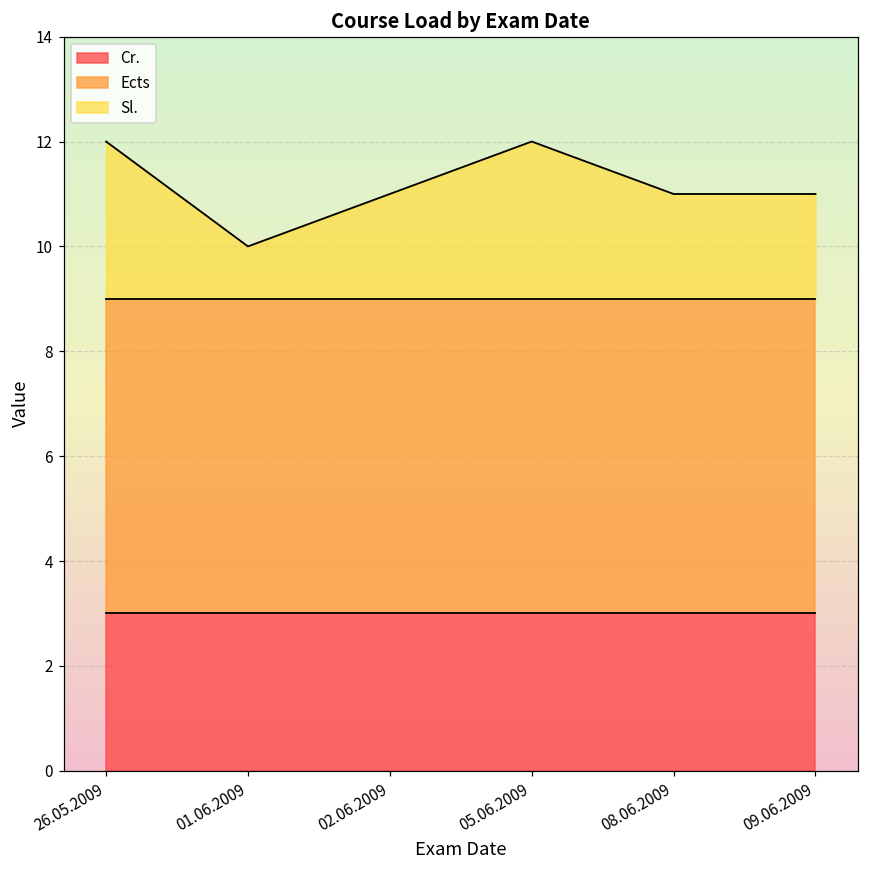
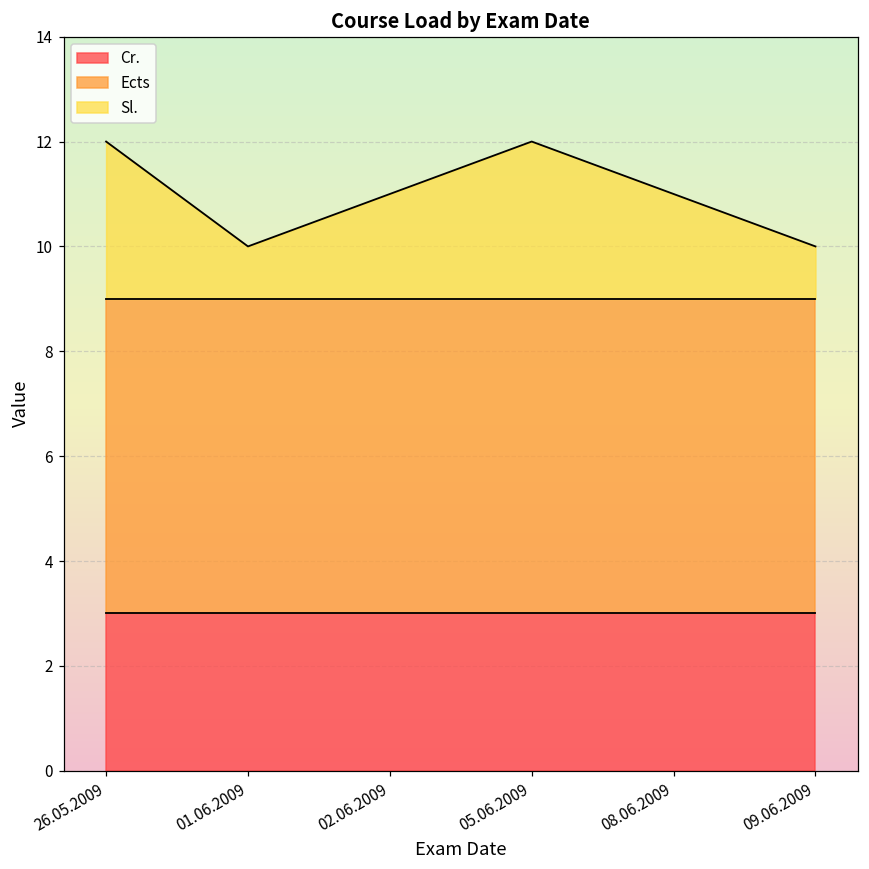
  {
    "Cr.": {
      "26.05.2009": 3,
      "01.06.2009": 3,
      "02.06.2009": 3,
      "05.06.2009": 3,
      "08.06.2009": 3,
      "09.06.2009": 3
    },
    "Ects": {
      "26.05.2009": 6,
      "01.06.2009": 6,
      "02.06.2009": 6,
      "05.06.2009": 6,
      "08.06.2009": 6,
      "09.06.2009": 6
    },
    "Sl.": {
      "26.05.2009": 3,
      "01.06.2009": 1,
      "02.06.2009": 2,
      "05.06.2009": 3,
      "08.06.2009": 2,
-     "09.06.2009": 2
+     "09.06.2009": 1
    }
  }
